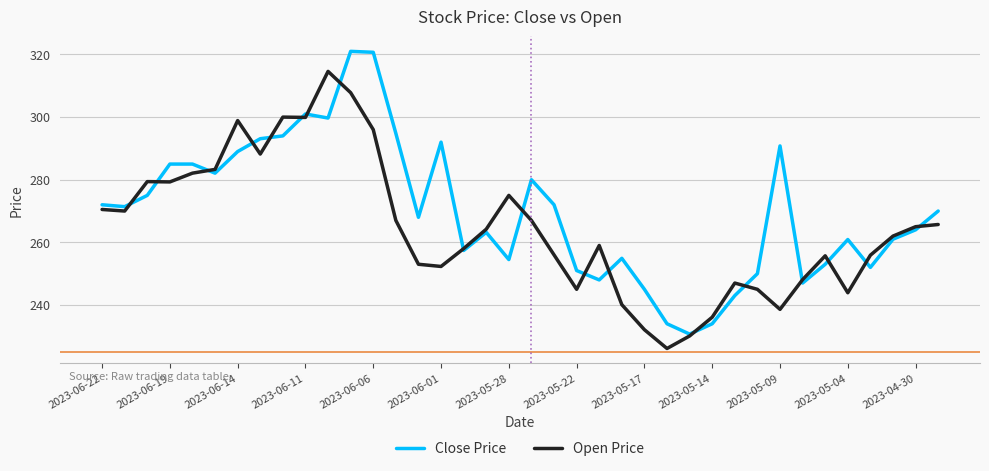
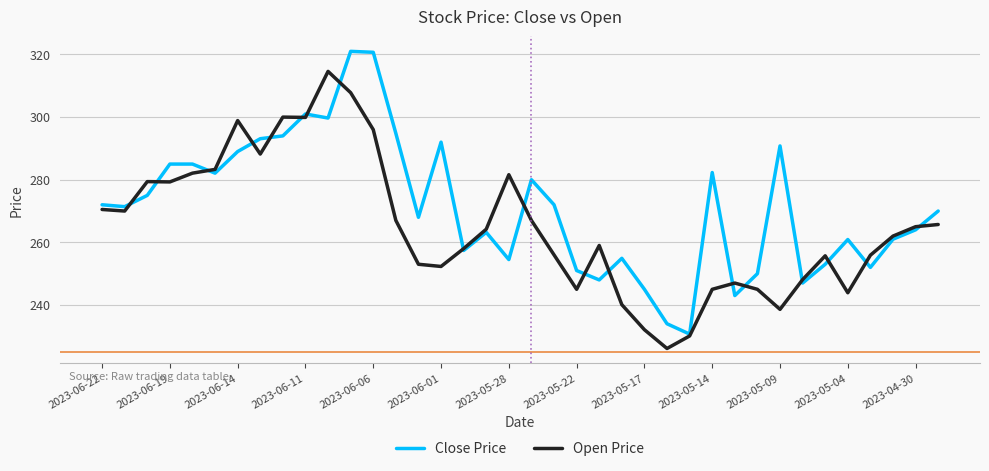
  {
    "Close Price": {
      "2023-06-22": 272,
      "2023-06-19": 285,
      "2023-06-14": 289,
      "2023-06-11": 301,
      "2023-06-06": 321,
      "2023-06-01": 292,
      "2023-05-28": 255,
      "2023-05-22": 251,
      "2023-05-17": 245,
-     "2023-05-14": 234,
+     "2023-05-14": 282,
      "2023-05-09": 291,
      "2023-05-04": 261,
      "2023-04-30": 264
    },
    "Open Price": {
      "2023-06-22": 271,
      "2023-06-19": 279,
      "2023-06-14": 299,
      "2023-06-11": 300,
      "2023-06-06": 296,
      "2023-06-01": 252,
-     "2023-05-28": 275,
+     "2023-05-28": 282,
      "2023-05-22": 245,
      "2023-05-17": 232,
-     "2023-05-14": 236,
+     "2023-05-14": 245,
      "2023-05-09": 239,
      "2023-05-04": 244,
      "2023-04-30": 265
    }
  }
